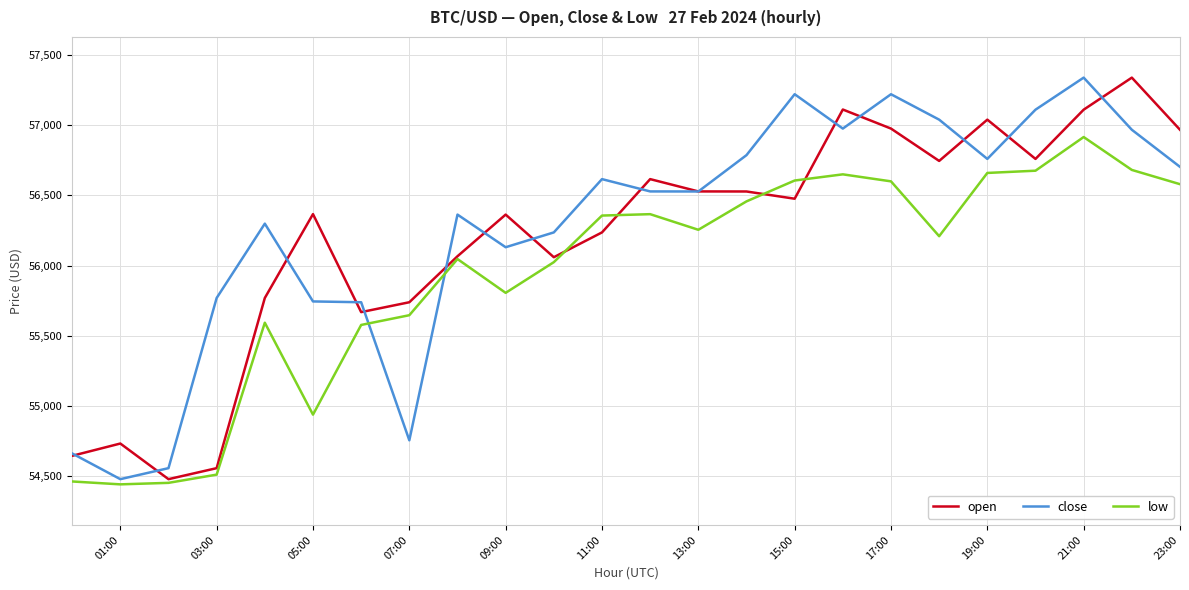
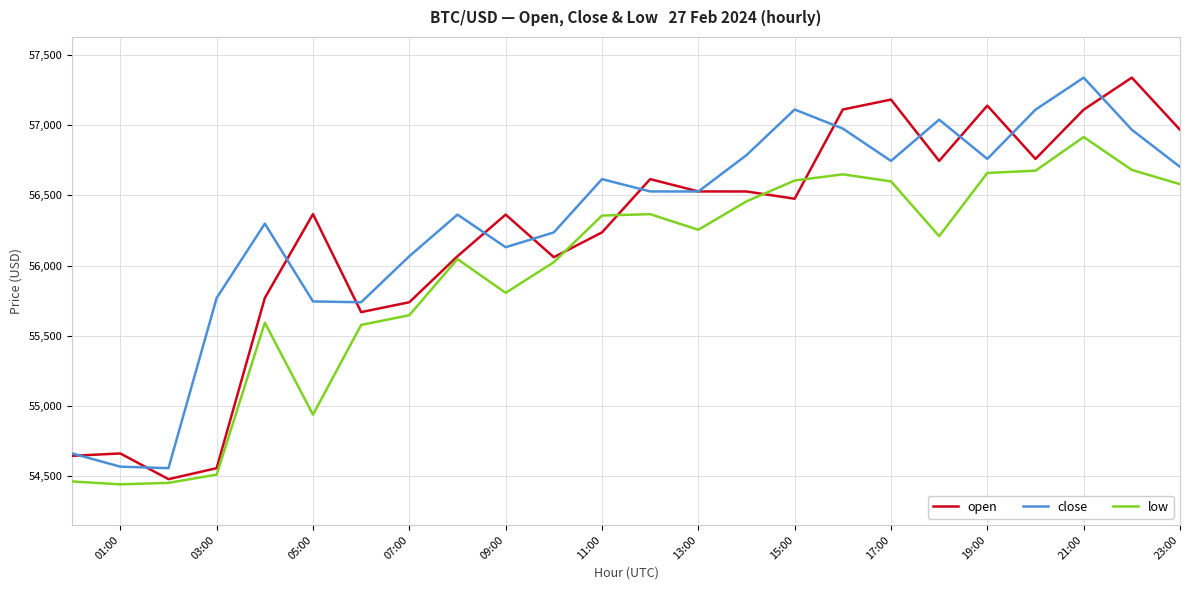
  {
    "open": {
-     "01:00": "54,730",
+     "01:00": "54,660",
      "03:00": "54,550",
      "05:00": "56,370",
      "07:00": "55,740",
      "09:00": "56,360",
      "11:00": "56,240",
      "15:00": "56,480",
-     "17:00": "56,980",
-     "19:00": "57,040",
+     "17:00": "57,180",
+     "19:00": "57,140",
      "21:00": "57,110",
      "23:00": "56,970"
    },
    "close": {
-     "01:00": "54,480",
+     "01:00": "54,570",
      "03:00": "55,770",
      "05:00": "55,740",
-     "07:00": "54,750",
+     "07:00": "56,070",
      "09:00": "56,130",
      "11:00": "56,620",
-     "15:00": "57,220",
-     "17:00": "57,220",
+     "15:00": "57,110",
+     "17:00": "56,750",
      "19:00": "56,760",
      "21:00": "57,340",
      "23:00": "56,700"
    },
    "low": {
      "01:00": "54,440",
      "03:00": "54,510",
      "05:00": "54,940",
      "07:00": "55,650",
      "09:00": "55,810",
      "11:00": "56,360",
      "13:00": "56,250",
      "15:00": "56,610",
      "17:00": "56,600",
      "19:00": "56,660",
      "21:00": "56,920",
      "23:00": "56,580"
    }
  }
